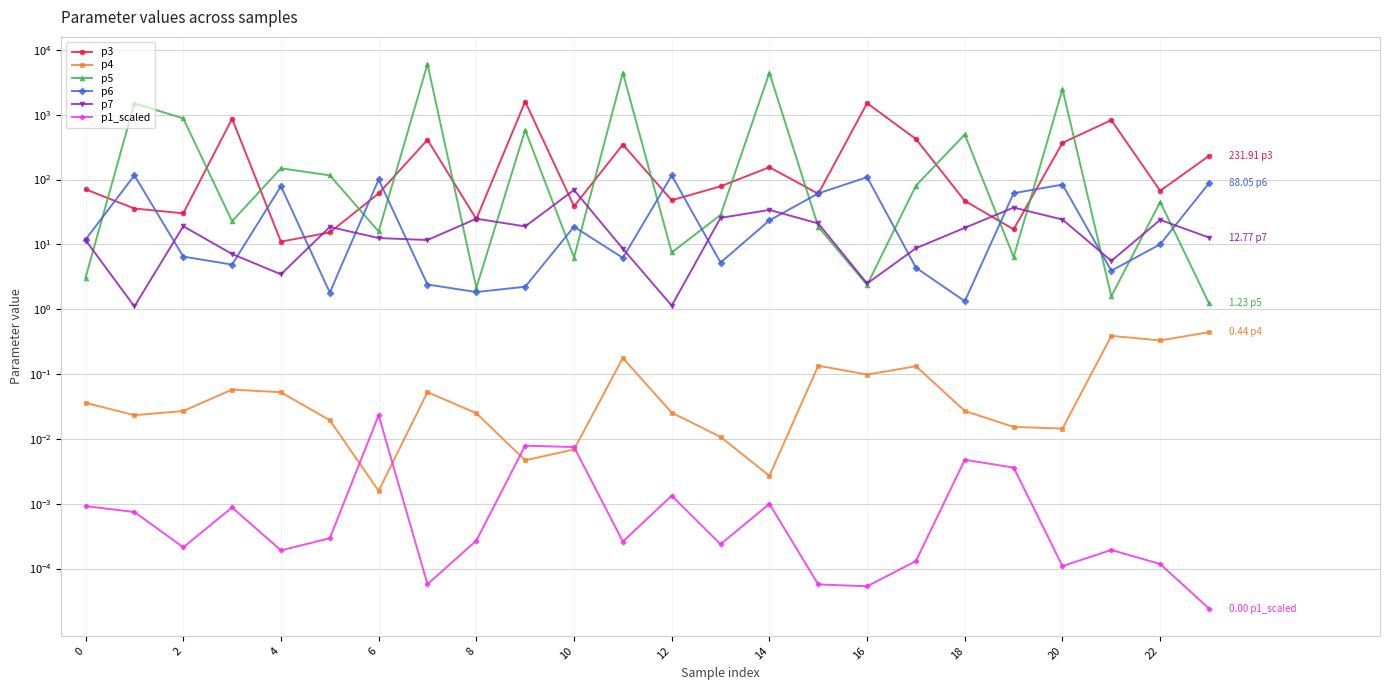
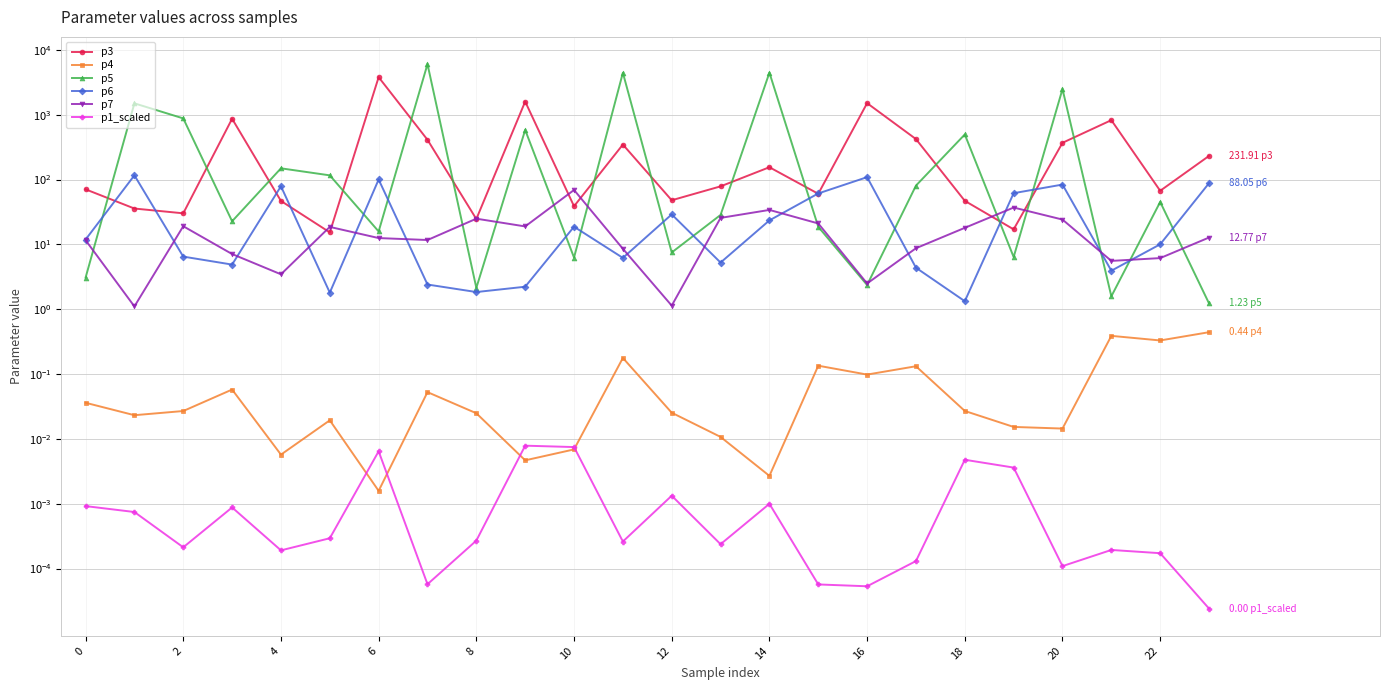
  {
    "p3": {
      "0": 70,
      "2": 30,
-     "4": 11,
-     "6": 60,
+     "4": 50,
+     "6": 4000,
      "10": 40,
      "12": 50,
      "14": 160,
      "16": 1500,
      "18": 50,
      "20": 400,
      "22": 70
    },
    "p4": {
      "0": 0.04,
      "2": 0.027,
-     "4": 0.05,
+     "4": 0.006,
      "6": 0.0016,
      "8": 0.025,
      "12": 0.025,
      "14": 0.0027,
      "16": 0.10,
      "18": 0.027,
      "20": 0.014,
      "22": 0.3
    },
    "p5": {
      "0": 3,
      "2": 900,
      "4": 150,
      "6": 16,
      "8": 2.1,
      "10": 6,
      "12": 8,
      "14": 4000,
      "18": 500,
      "20": 2500,
      "22": 50
    },
    "p6": {
      "2": 6,
      "4": 80,
      "6": 100,
      "8": 2,
      "10": 19,
-     "12": 120,
+     "12": 30,
      "14": 23,
      "16": 110,
      "18": 1.3,
      "20": 80,
      "22": 10
    },
    "p7": {
      "2": 19,
      "4": 3,
      "6": 13,
      "10": 70,
      "12": 1.1,
      "14": 30,
      "18": 18,
      "20": 24,
-     "22": 24
+     "22": 6
    },
    "p1_scaled": {
      "0": 0.0009,
      "2": 0.00021,
      "4": 0.00019,
-     "6": 0.023,
+     "6": 0.006,
      "8": 0.00027,
      "12": 0.0013,
      "14": 0.0010,
      "16": 0.00005,
      "18": 0.005,
      "20": 0.00011,
-     "22": 0.00012
+     "22": 0.00017
    }
  }
